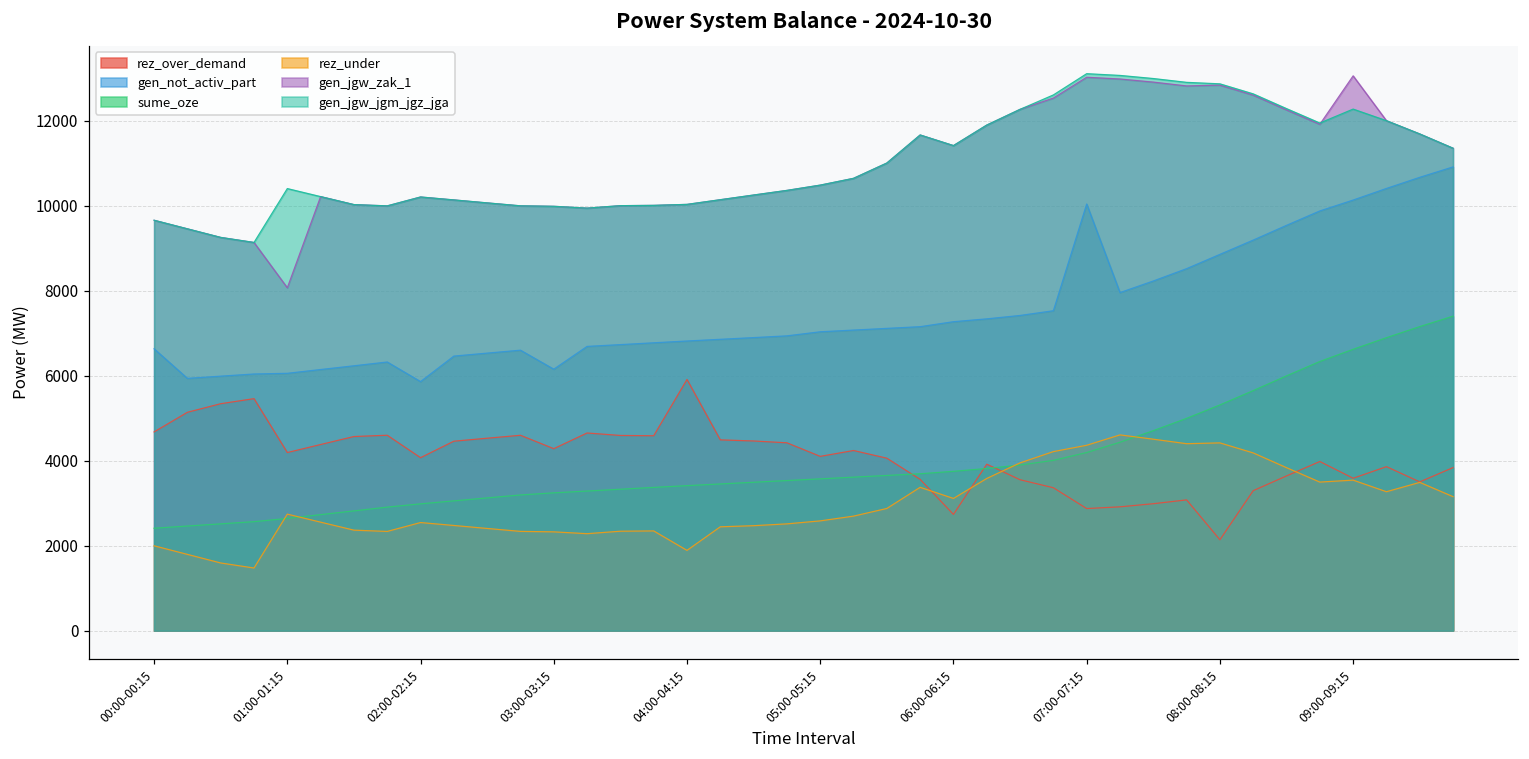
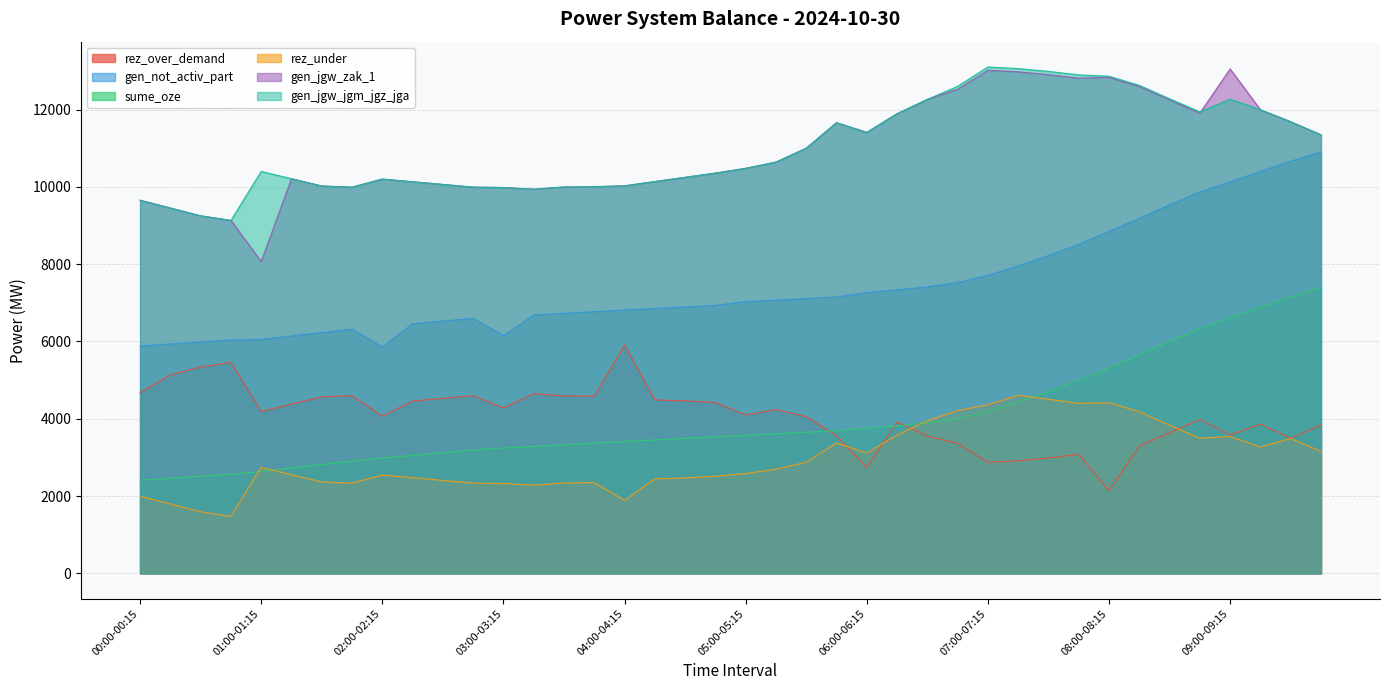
  {
    "rez_over_demand": {
      "00:00-00:15": 4700,
      "01:00-01:15": 4200,
      "02:00-02:15": 4100,
      "03:00-03:15": 4300,
      "04:00-04:15": 5900,
      "05:00-05:15": 4100,
      "06:00-06:15": 2700,
      "07:00-07:15": 2900,
      "08:00-08:15": 2100
    },
    "gen_not_activ_part": {
-     "00:00-00:15": 6600,
+     "00:00-00:15": 5900,
      "01:00-01:15": 6100,
      "02:00-02:15": 5900,
      "03:00-03:15": 6200,
      "04:00-04:15": 6800,
      "05:00-05:15": 7000,
      "06:00-06:15": 7300,
-     "07:00-07:15": 10000,
+     "07:00-07:15": 7700,
      "08:00-08:15": 8900,
      "09:00-09:15": 10100
    },
    "rez_under": {
      "00:00-00:15": 2000,
      "01:00-01:15": 2700,
      "02:00-02:15": 2500,
      "03:00-03:15": 2300,
      "04:00-04:15": 1900,
      "05:00-05:15": 2600,
      "06:00-06:15": 3100,
      "07:00-07:15": 4400,
      "08:00-08:15": 4400
    },
    "gen_jgw_zak_1": {
      "01:00-01:15": 8100,
      "07:00-07:15": 13000,
      "09:00-09:15": 13100
    }
  }
